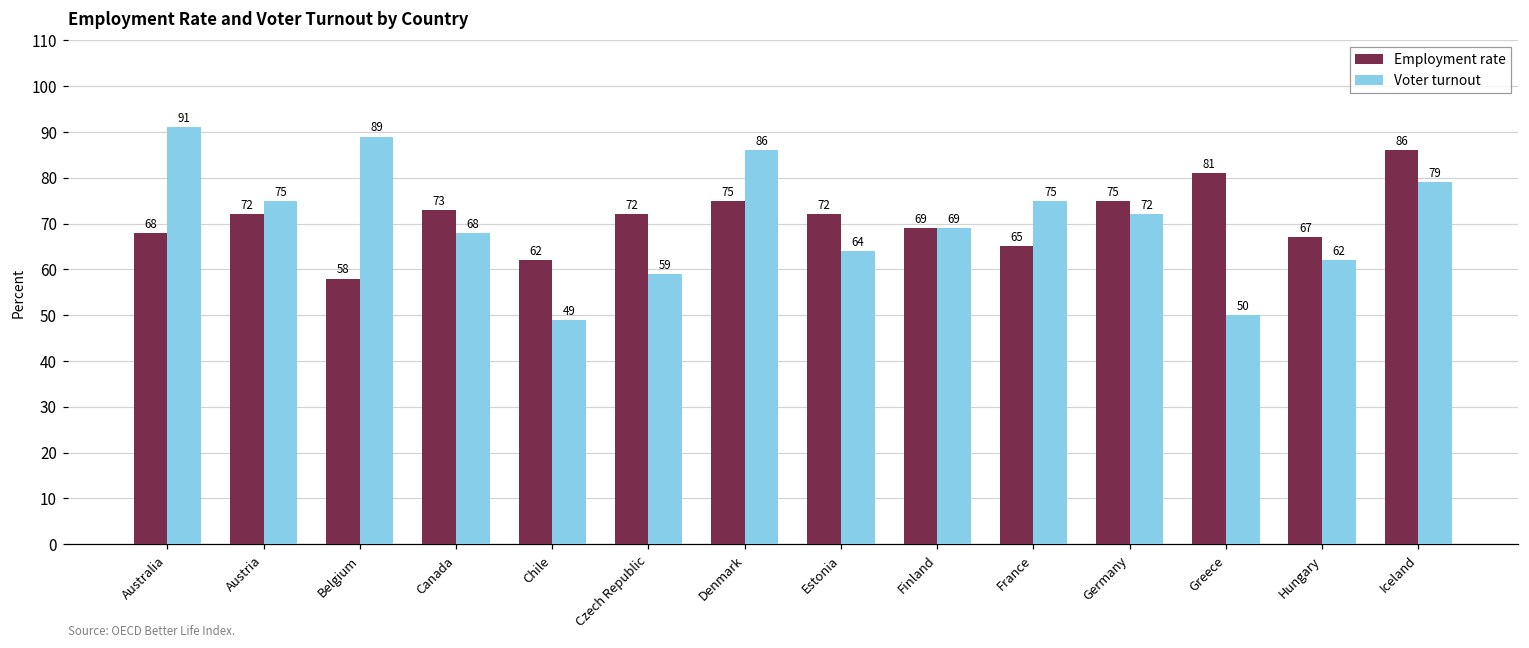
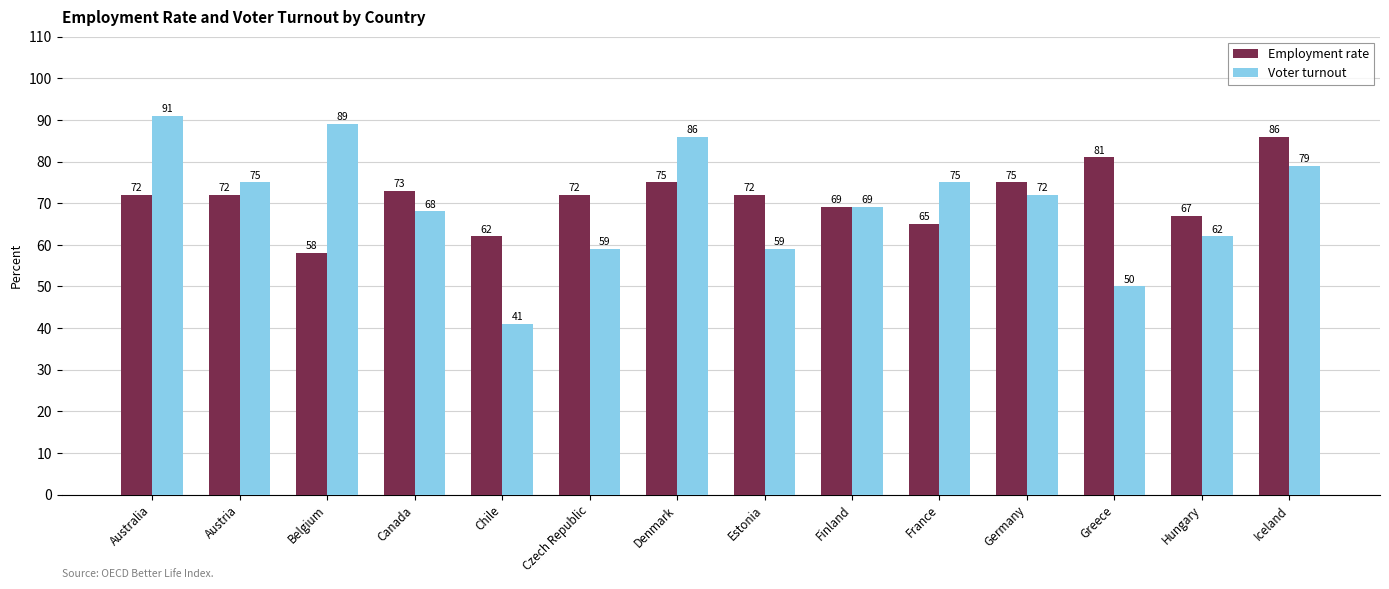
  {
    "Employment rate": {
-     "Australia": 68,
+     "Australia": 72,
      "Austria": 72,
      "Belgium": 58,
      "Canada": 73,
      "Chile": 62,
      "Czech Republic": 72,
      "Denmark": 75,
      "Estonia": 72,
      "Finland": 69,
      "France": 65,
      "Germany": 75,
      "Greece": 81,
      "Hungary": 67,
      "Iceland": 86
    },
    "Voter turnout": {
      "Australia": 91,
      "Austria": 75,
      "Belgium": 89,
      "Canada": 68,
-     "Chile": 49,
+     "Chile": 41,
      "Czech Republic": 59,
      "Denmark": 86,
-     "Estonia": 64,
+     "Estonia": 59,
      "Finland": 69,
      "France": 75,
      "Germany": 72,
      "Greece": 50,
      "Hungary": 62,
      "Iceland": 79
    }
  }
